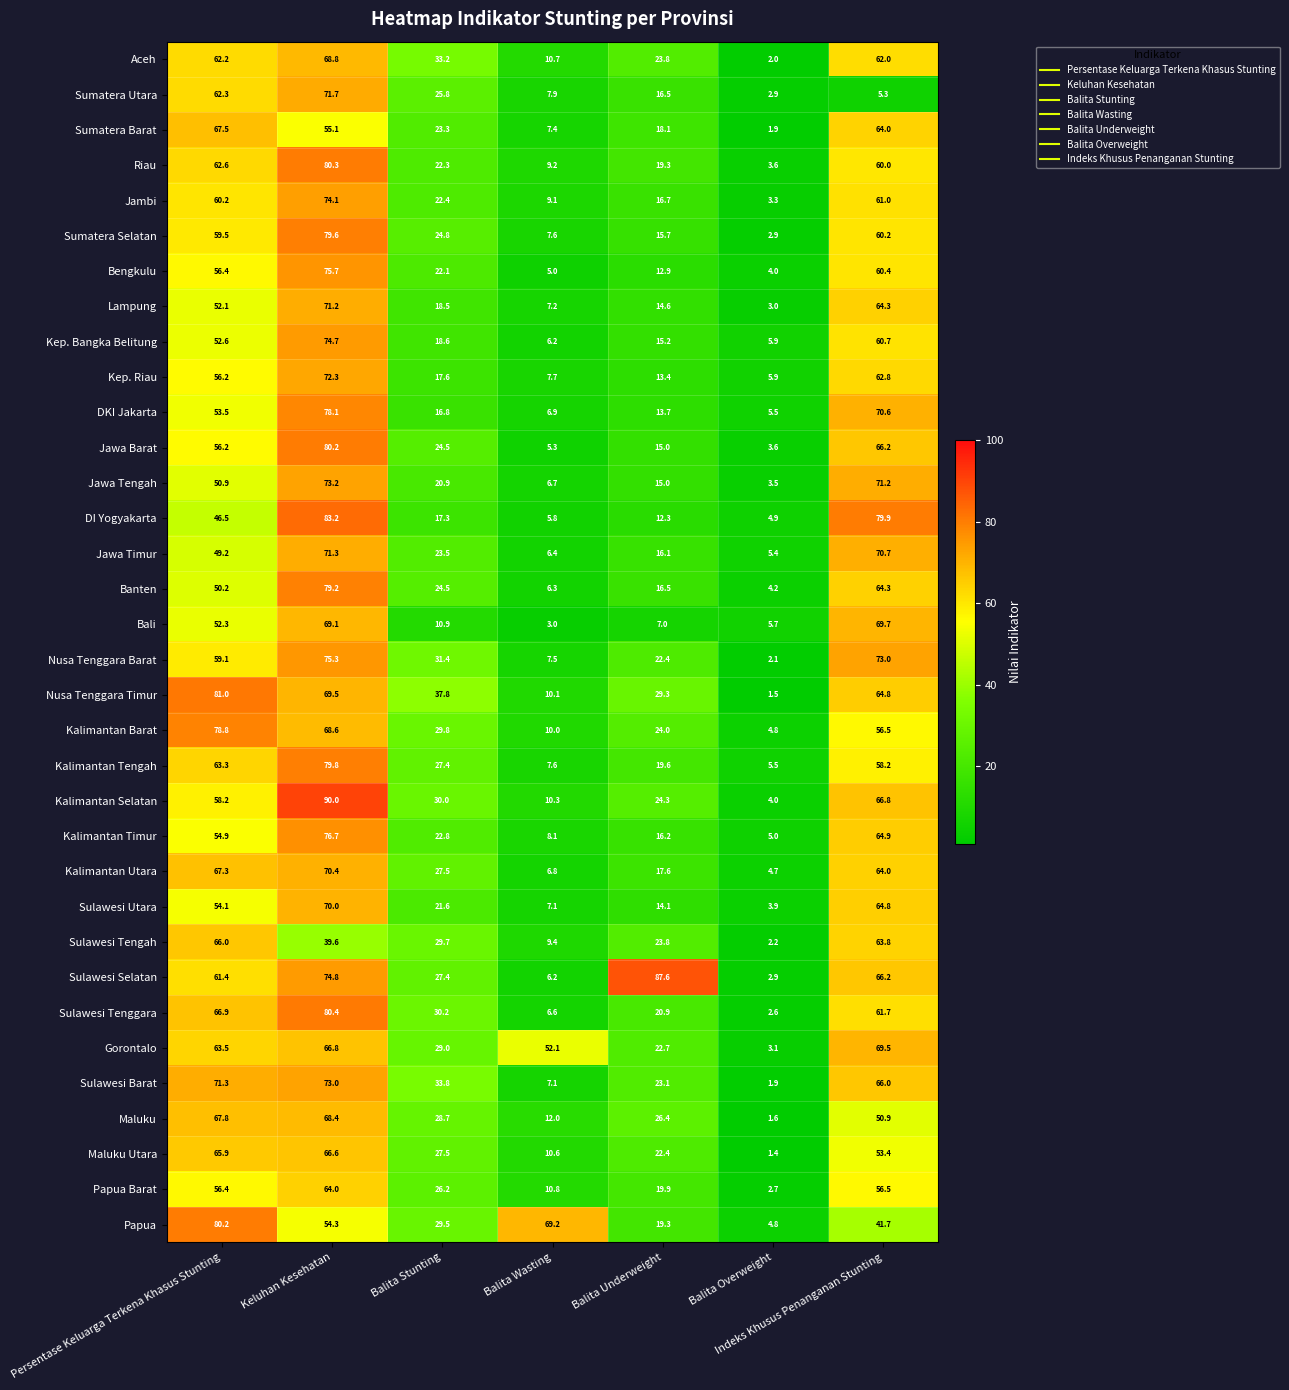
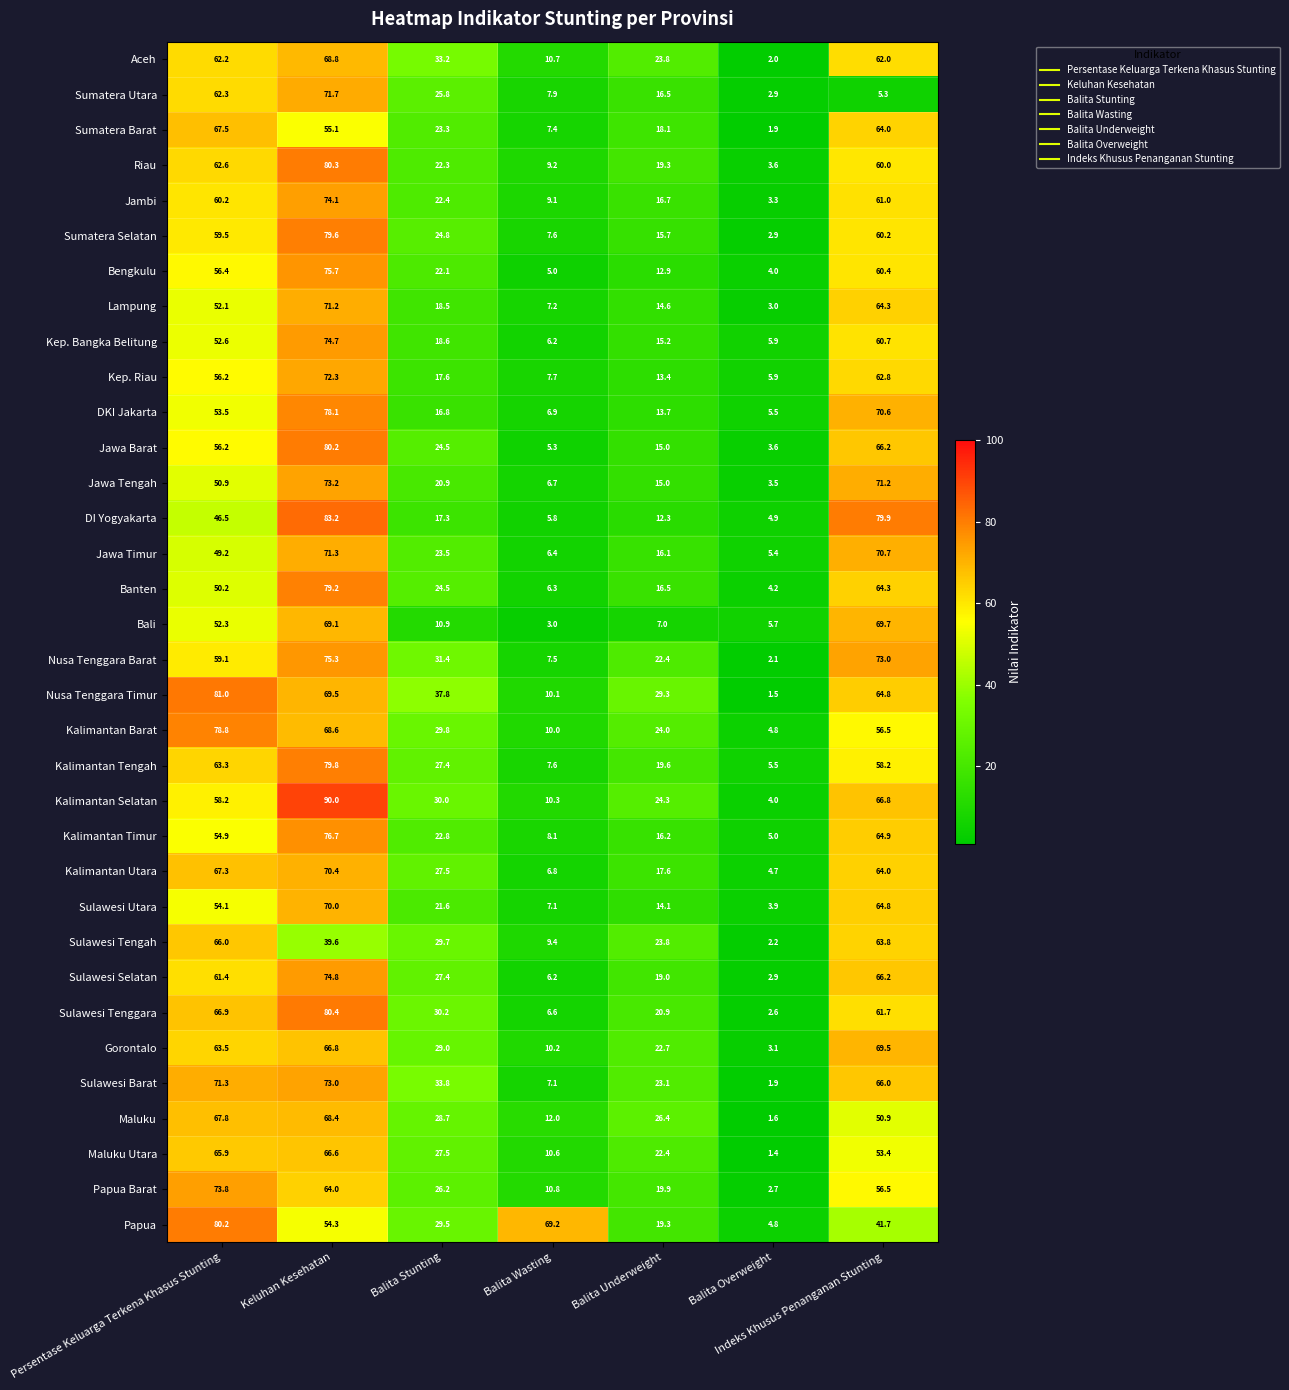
  {
    "Sulawesi Selatan": {
      "Persentase Keluarga Terkena Khasus Stunting": 61.4,
      "Keluhan Kesehatan": 74.8,
      "Balita Stunting": 27.4,
      "Balita Wasting": 6.2,
-     "Balita Underweight": 87.6,
+     "Balita Underweight": 19.0,
      "Balita Overweight": 2.9,
      "Indeks Khusus Penanganan Stunting": 66.2
    },
    "Gorontalo": {
      "Persentase Keluarga Terkena Khasus Stunting": 63.5,
      "Keluhan Kesehatan": 66.8,
      "Balita Stunting": 29.0,
-     "Balita Wasting": 52.1,
+     "Balita Wasting": 10.2,
      "Balita Underweight": 22.7,
      "Balita Overweight": 3.1,
      "Indeks Khusus Penanganan Stunting": 69.5
    },
    "Papua Barat": {
-     "Persentase Keluarga Terkena Khasus Stunting": 56.4,
+     "Persentase Keluarga Terkena Khasus Stunting": 73.8,
      "Keluhan Kesehatan": 64.0,
      "Balita Stunting": 26.2,
      "Balita Wasting": 10.8,
      "Balita Underweight": 19.9,
      "Balita Overweight": 2.7,
      "Indeks Khusus Penanganan Stunting": 56.5
    }
  }
